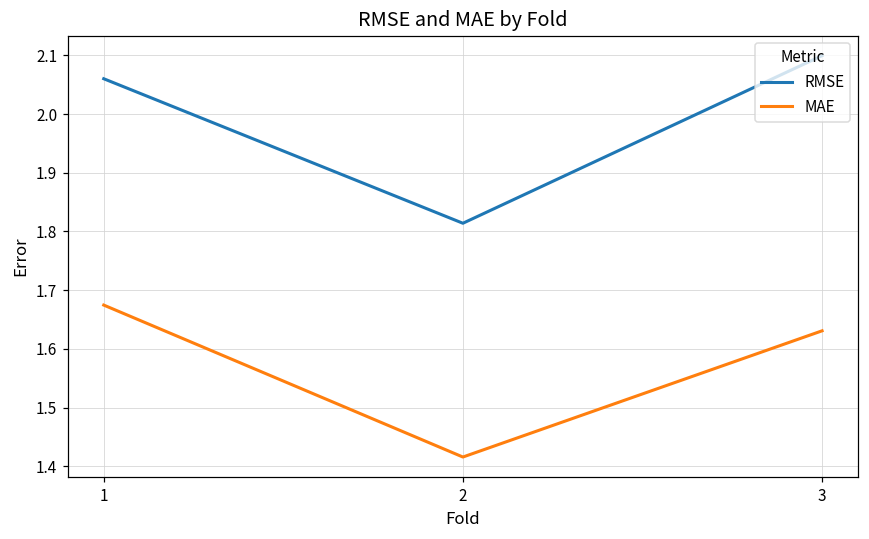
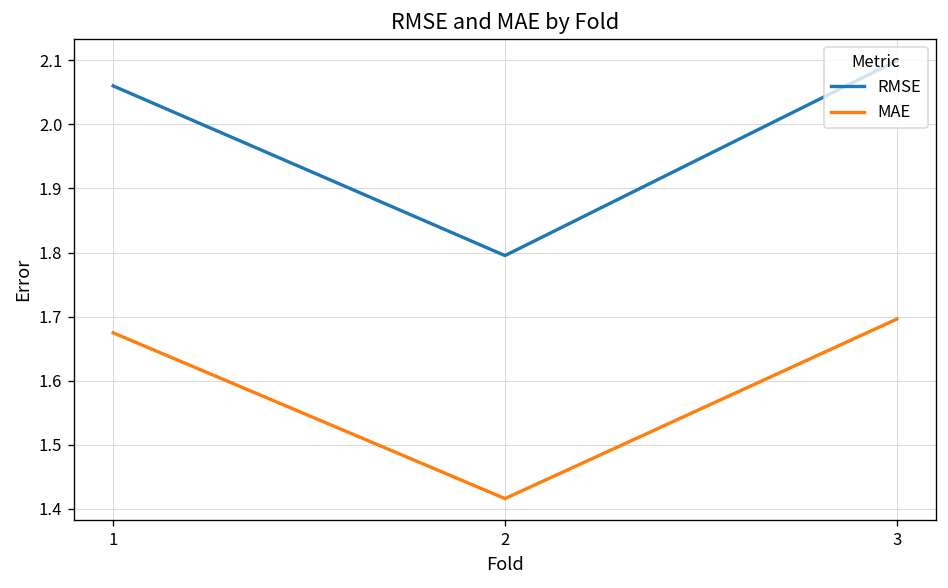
  {
    "RMSE": {
      "1": 2.06,
-     "2": 1.81
+     "2": 1.80
    },
    "MAE": {
      "1": 1.67,
      "2": 1.42,
-     "3": 1.63
+     "3": 1.70
    }
  }
